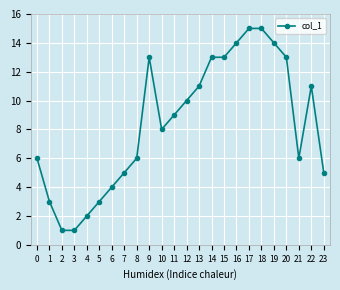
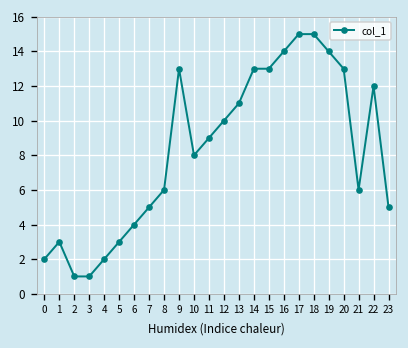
  {
-   "0": 6,
+   "0": 2,
    "1": 3,
    "2": 1,
    "3": 1,
    "4": 2,
    "5": 3,
    "6": 4,
    "7": 5,
    "8": 6,
    "9": 13,
    "10": 8,
    "11": 9,
    "12": 10,
    "13": 11,
    "14": 13,
    "15": 13,
    "16": 14,
    "17": 15,
    "18": 15,
    "19": 14,
    "20": 13,
    "21": 6,
-   "22": 11,
+   "22": 12,
    "23": 5
  }
